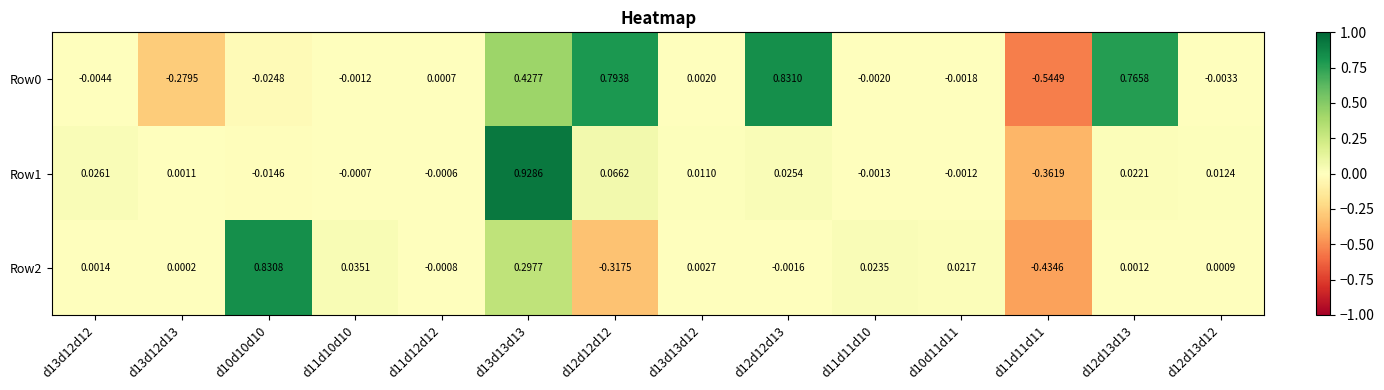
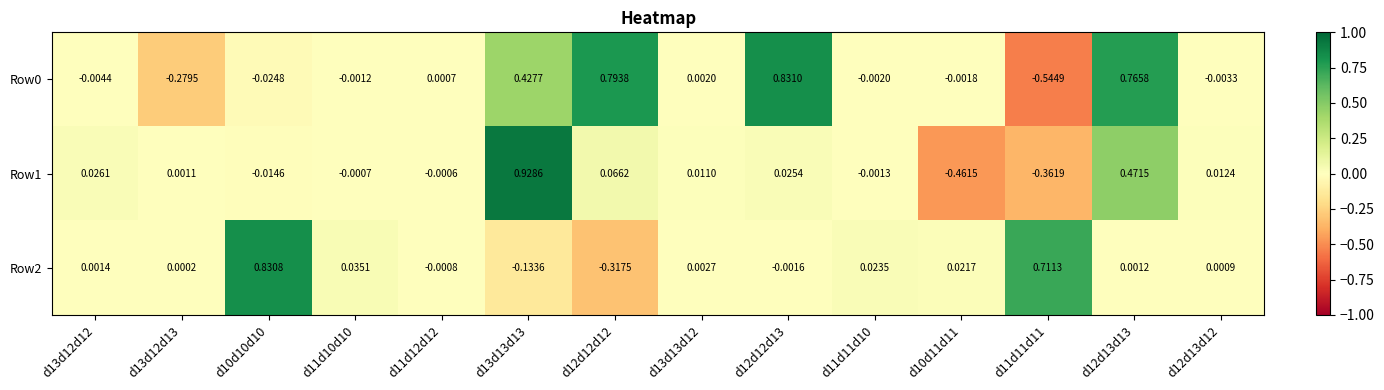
  {
    "Row0": {
      "d13d12d12": -0.0044,
      "d13d12d13": -0.2795,
      "d10d10d10": -0.0248,
      "d11d10d10": -0.0012,
      "d11d12d12": 0.0007,
      "d13d13d13": 0.4277,
      "d12d12d12": 0.7938,
      "d13d13d12": 0.0020,
      "d12d12d13": 0.8310,
      "d11d11d10": -0.0020,
      "d10d11d11": -0.0018,
      "d11d11d11": -0.5449,
      "d12d13d13": 0.7658,
      "d12d13d12": -0.0033
    },
    "Row1": {
      "d13d12d12": 0.0261,
      "d13d12d13": 0.0011,
      "d10d10d10": -0.0146,
      "d11d10d10": -0.0007,
      "d11d12d12": -0.0006,
      "d13d13d13": 0.9286,
      "d12d12d12": 0.0662,
      "d13d13d12": 0.0110,
      "d12d12d13": 0.0254,
      "d11d11d10": -0.0013,
-     "d10d11d11": -0.0012,
+     "d10d11d11": -0.4615,
      "d11d11d11": -0.3619,
-     "d12d13d13": 0.0221,
+     "d12d13d13": 0.4715,
      "d12d13d12": 0.0124
    },
    "Row2": {
      "d13d12d12": 0.0014,
      "d13d12d13": 0.0002,
      "d10d10d10": 0.8308,
      "d11d10d10": 0.0351,
      "d11d12d12": -0.0008,
-     "d13d13d13": 0.2977,
+     "d13d13d13": -0.1336,
      "d12d12d12": -0.3175,
      "d13d13d12": 0.0027,
      "d12d12d13": -0.0016,
      "d11d11d10": 0.0235,
      "d10d11d11": 0.0217,
-     "d11d11d11": -0.4346,
+     "d11d11d11": 0.7113,
      "d12d13d13": 0.0012,
      "d12d13d12": 0.0009
    }
  }
